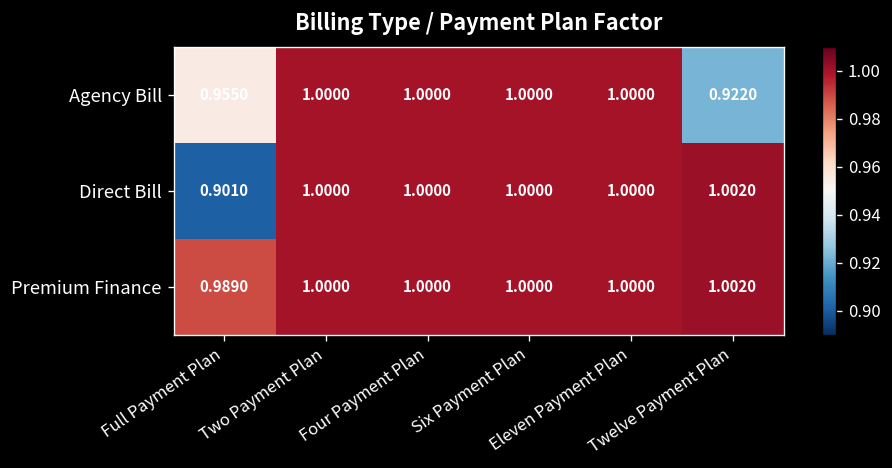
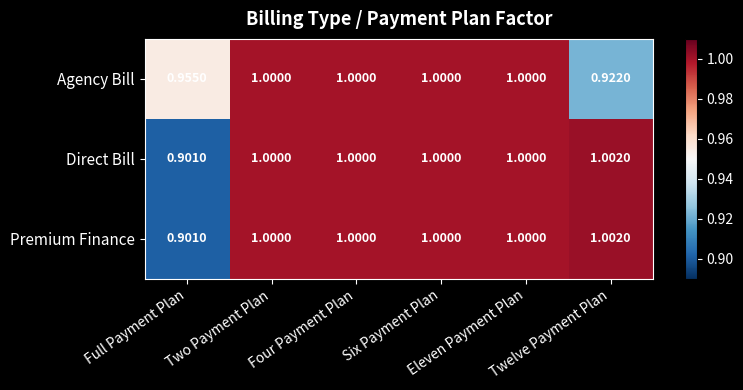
  {
    "Agency Bill": {
      "Two Payment Plan": 1.0000,
      "Four Payment Plan": 1.0000,
      "Six Payment Plan": 1.0000,
      "Eleven Payment Plan": 1.0000,
      "Twelve Payment Plan": 0.9220
    },
    "Direct Bill": {
      "Full Payment Plan": 0.9010,
      "Two Payment Plan": 1.0000,
      "Four Payment Plan": 1.0000,
      "Six Payment Plan": 1.0000,
      "Eleven Payment Plan": 1.0000,
      "Twelve Payment Plan": 1.0020
    },
    "Premium Finance": {
-     "Full Payment Plan": 0.9890,
+     "Full Payment Plan": 0.9010,
      "Two Payment Plan": 1.0000,
      "Four Payment Plan": 1.0000,
      "Six Payment Plan": 1.0000,
      "Eleven Payment Plan": 1.0000,
      "Twelve Payment Plan": 1.0020
    }
  }
